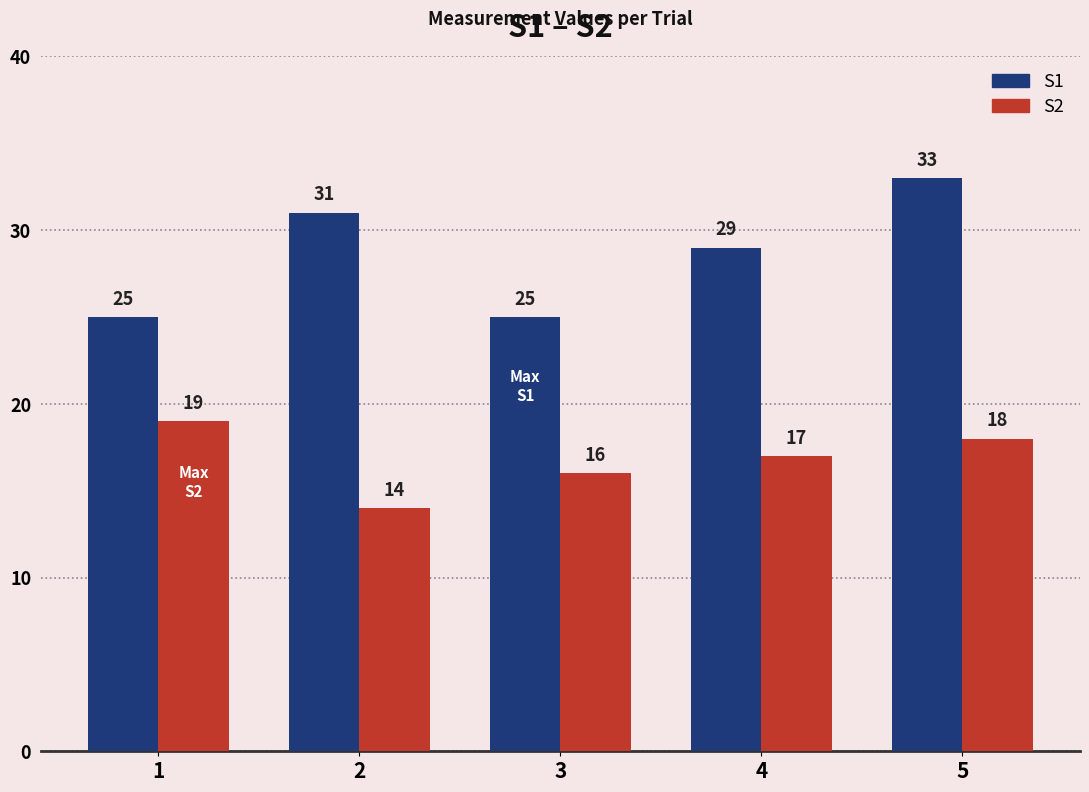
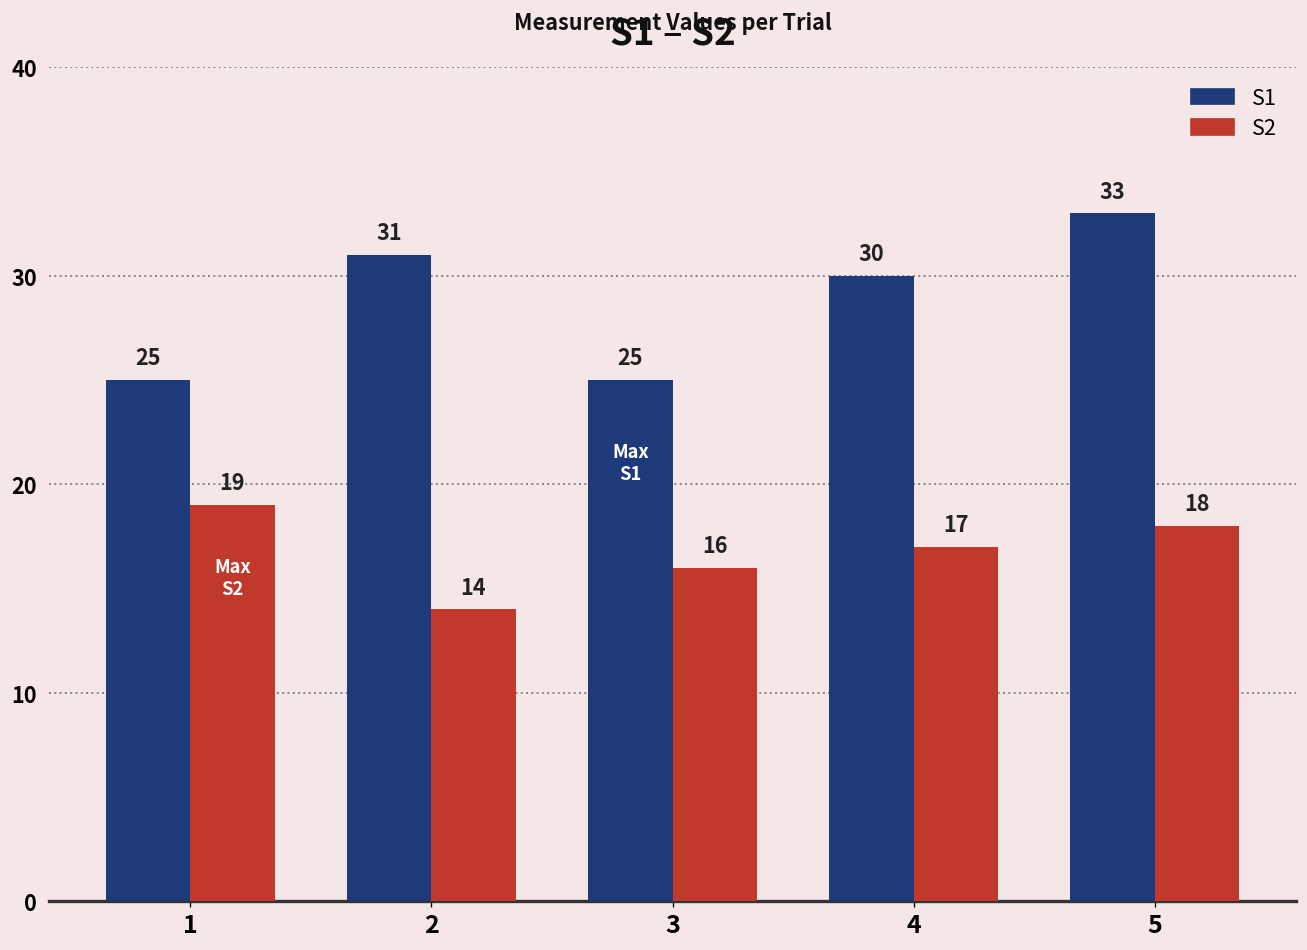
  {
    "S1": {
      "1": 25,
      "2": 31,
      "3": 25,
-     "4": 29,
+     "4": 30,
      "5": 33
    },
    "S2": {
      "1": 19,
      "2": 14,
      "3": 16,
      "4": 17,
      "5": 18
    }
  }
